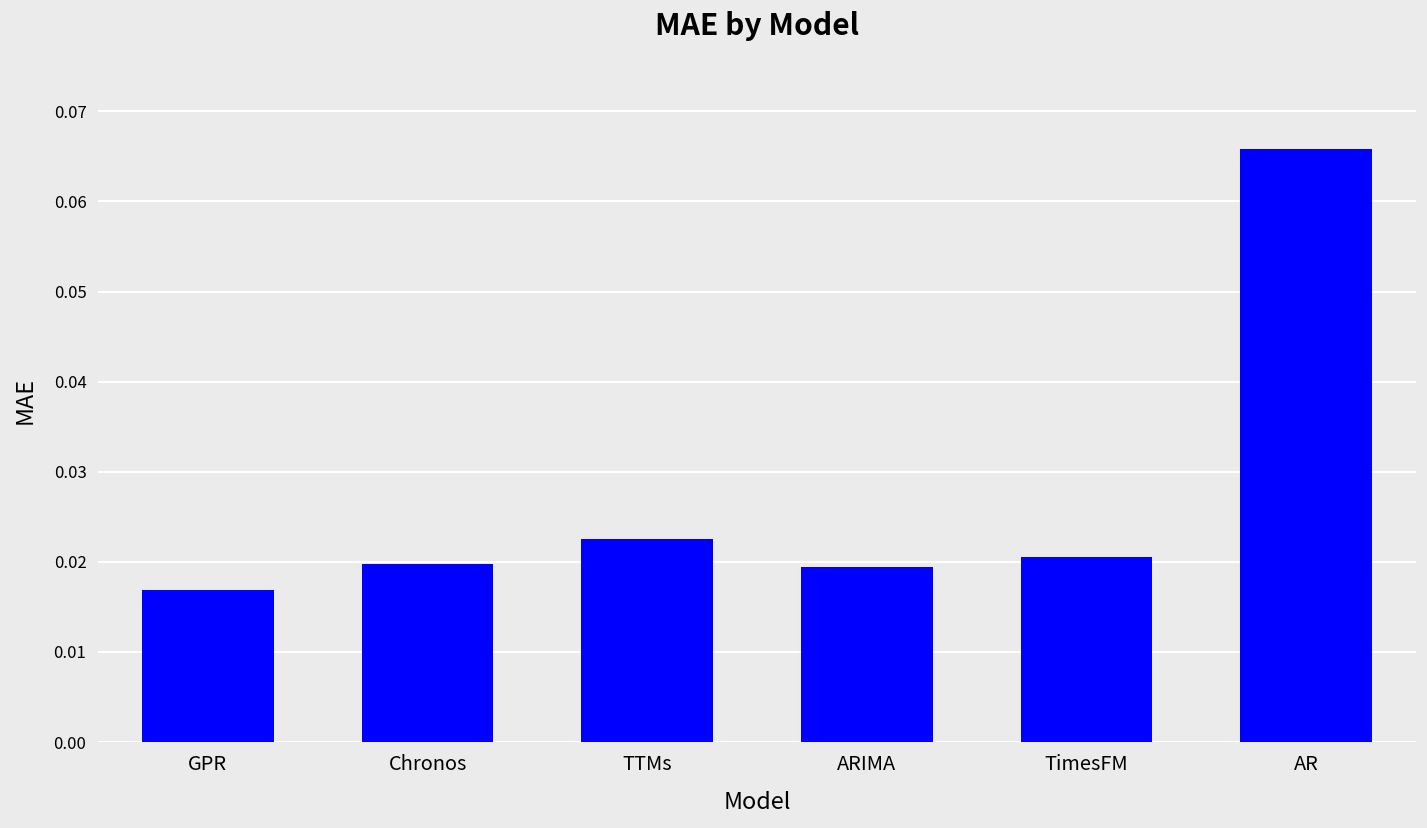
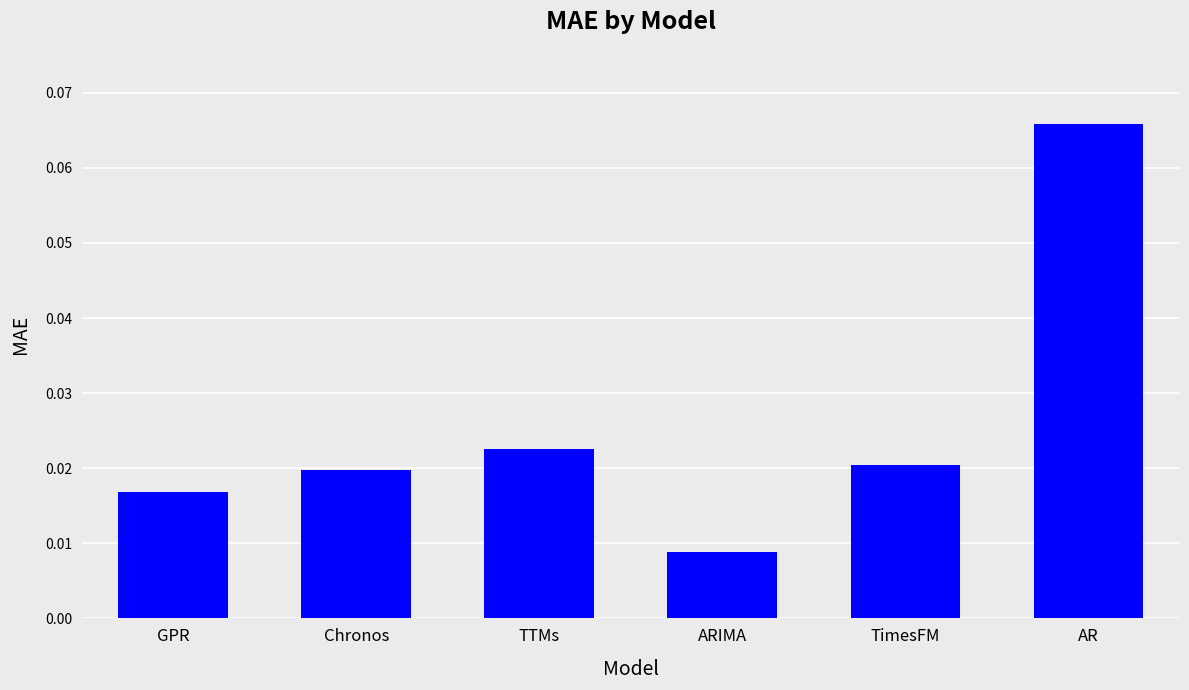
  {
    "GPR": 0.017,
    "Chronos": 0.020,
    "TTMs": 0.023,
-   "ARIMA": 0.019,
+   "ARIMA": 0.009,
    "TimesFM": 0.020,
    "AR": 0.066
  }
